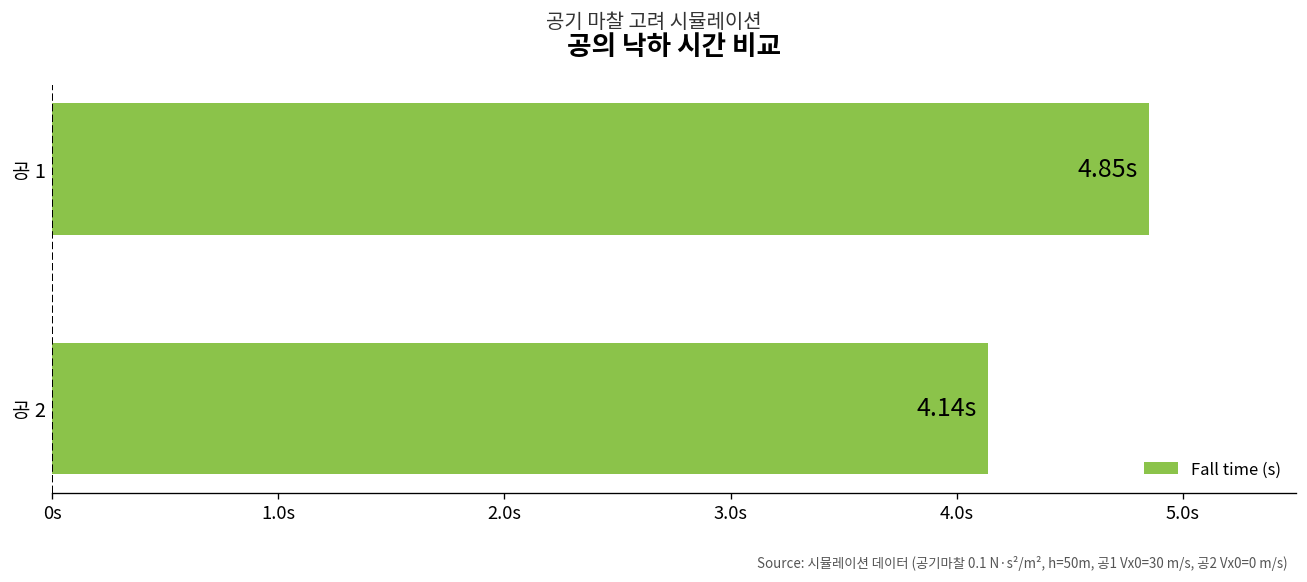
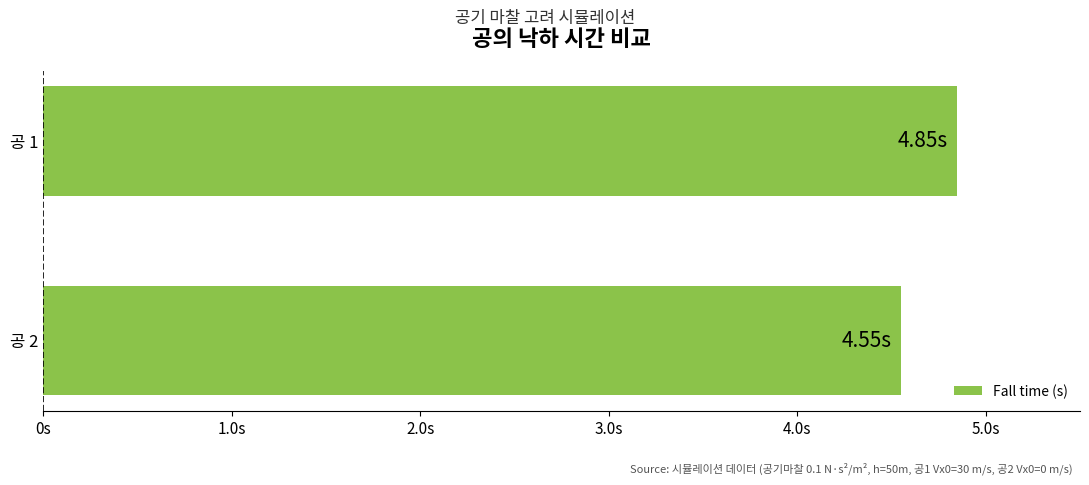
  {
    "공 1": "4.85s",
-   "공 2": "4.14s"
+   "공 2": "4.55s"
  }
